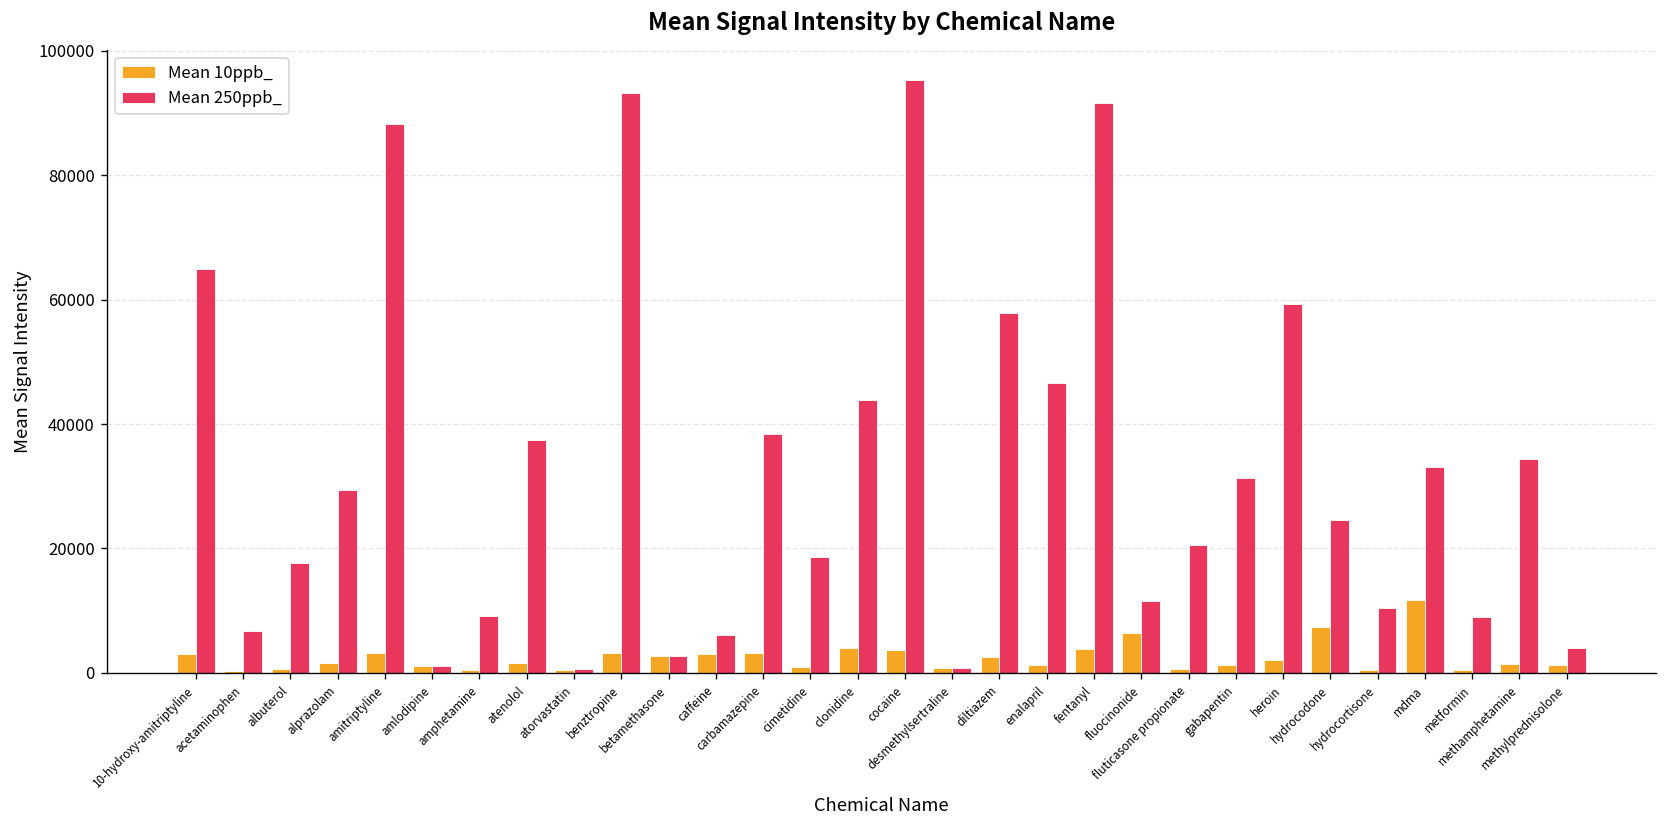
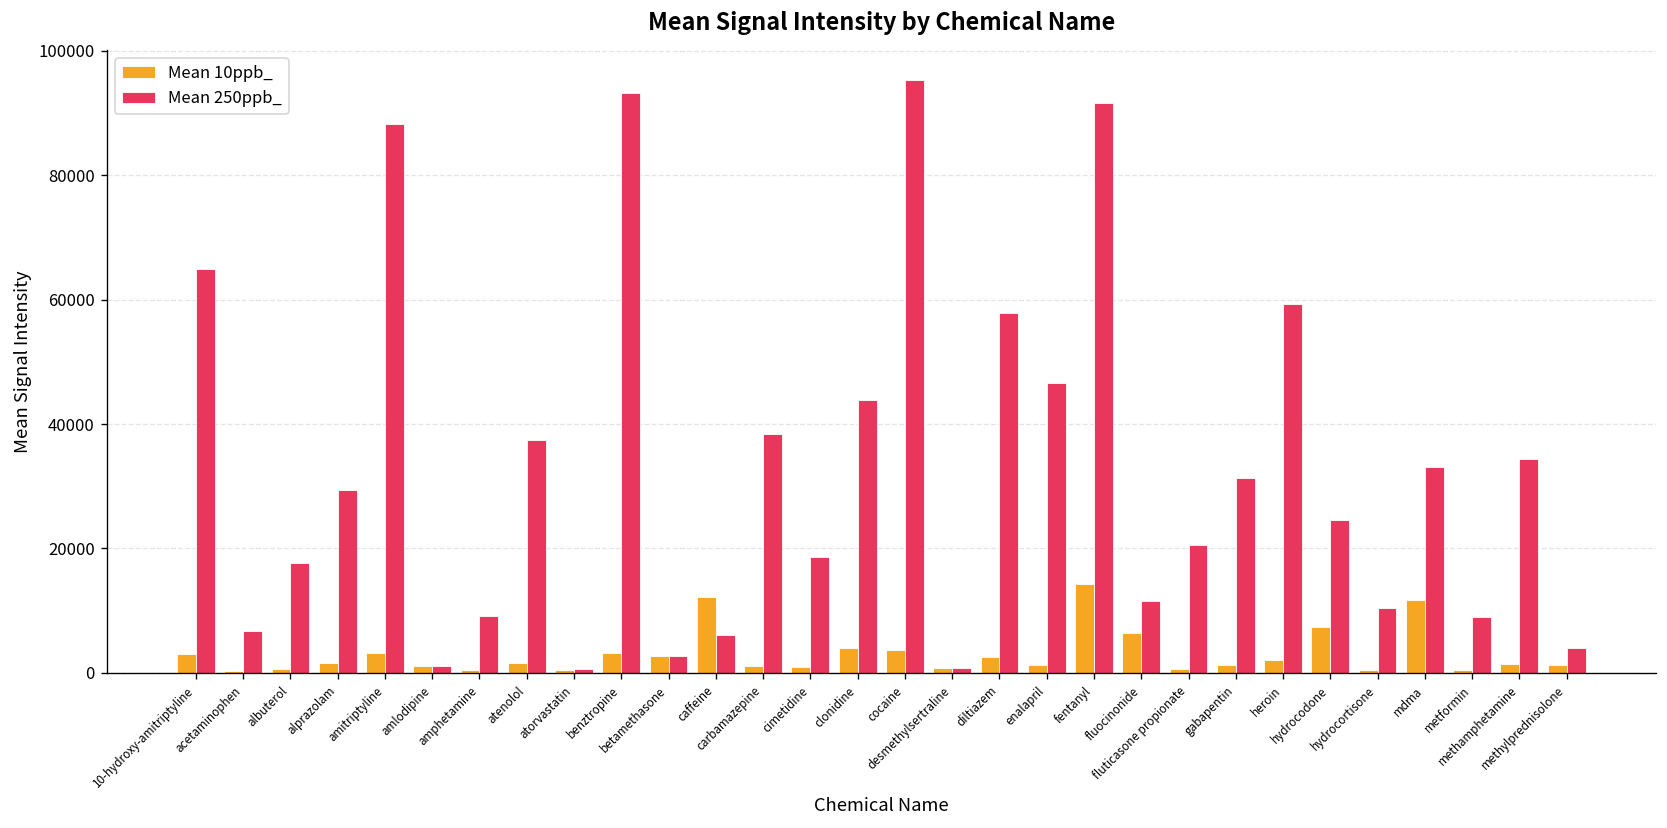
  {
    "Mean 10ppb_": {
      "10-hydroxy-amitriptyline": 3000,
      "albuterol": 1000,
      "alprazolam": 2000,
      "amitriptyline": 3000,
      "amlodipine": 1000,
      "atenolol": 2000,
      "atorvastatin": 0,
      "benztropine": 3000,
      "betamethasone": 3000,
-     "caffeine": 3000,
-     "carbamazepine": 3000,
+     "caffeine": 12000,
+     "carbamazepine": 1000,
      "cimetidine": 1000,
      "clonidine": 4000,
      "cocaine": 4000,
      "desmethylsertraline": 1000,
      "diltiazem": 2000,
      "enalapril": 1000,
-     "fentanyl": 4000,
+     "fentanyl": 14000,
      "fluocinonide": 6000,
      "fluticasone propionate": 1000,
      "gabapentin": 1000,
      "heroin": 2000,
      "hydrocodone": 7000,
      "mdma": 12000,
      "metformin": 1000,
      "methamphetamine": 1000,
      "methylprednisolone": 1000
    },
    "Mean 250ppb_": {
      "10-hydroxy-amitriptyline": 65000,
      "acetaminophen": 7000,
      "albuterol": 18000,
      "alprazolam": 29000,
      "amitriptyline": 88000,
      "amlodipine": 1000,
      "amphetamine": 9000,
      "atenolol": 37000,
      "atorvastatin": 1000,
      "benztropine": 93000,
      "betamethasone": 3000,
      "caffeine": 6000,
      "carbamazepine": 38000,
      "cimetidine": 19000,
      "clonidine": 44000,
      "cocaine": 95000,
      "desmethylsertraline": 1000,
      "diltiazem": 58000,
      "enalapril": 47000,
      "fentanyl": 92000,
      "fluocinonide": 12000,
      "fluticasone propionate": 21000,
      "gabapentin": 31000,
      "heroin": 59000,
      "hydrocodone": 25000,
      "hydrocortisone": 10000,
      "mdma": 33000,
      "metformin": 9000,
      "methamphetamine": 34000,
      "methylprednisolone": 4000
    }
  }
